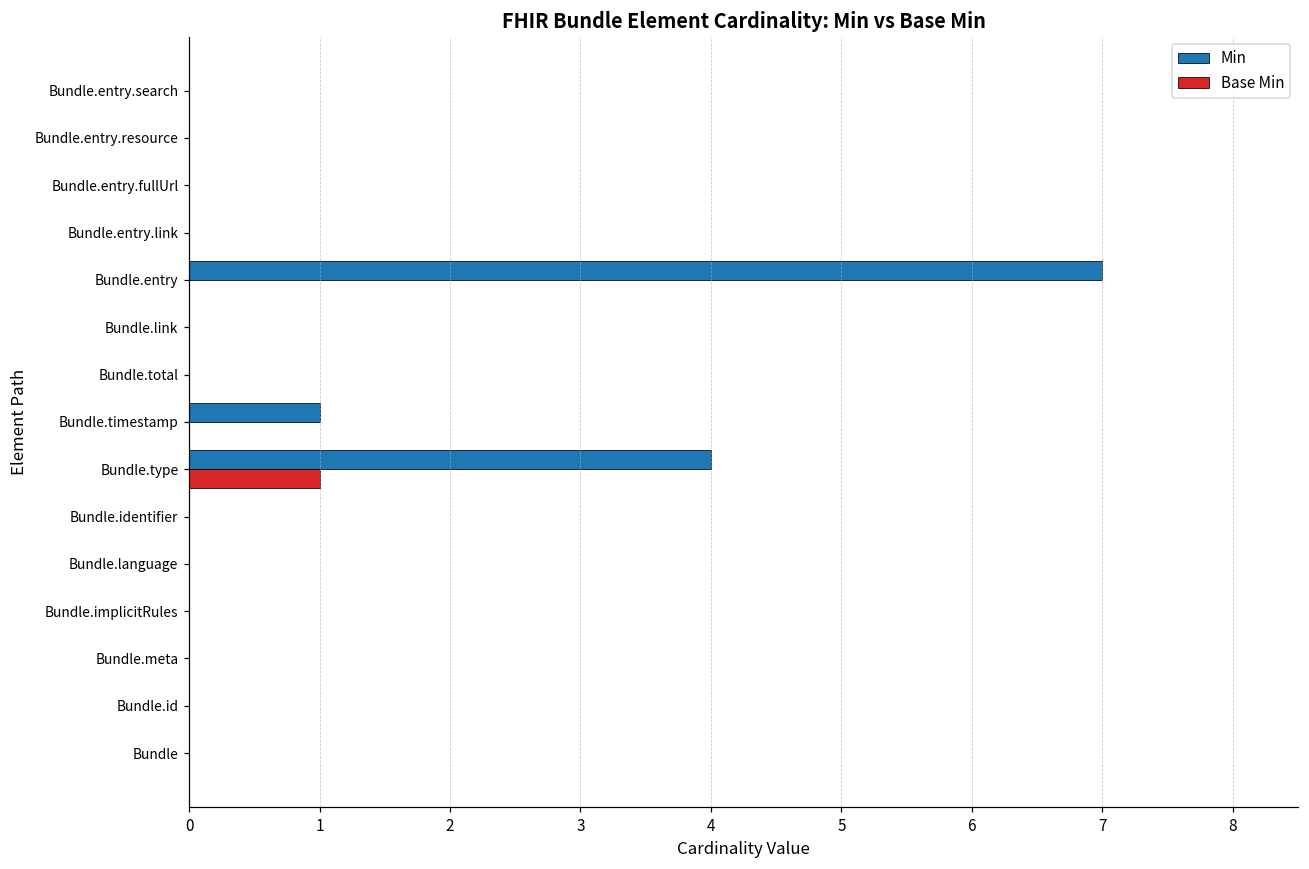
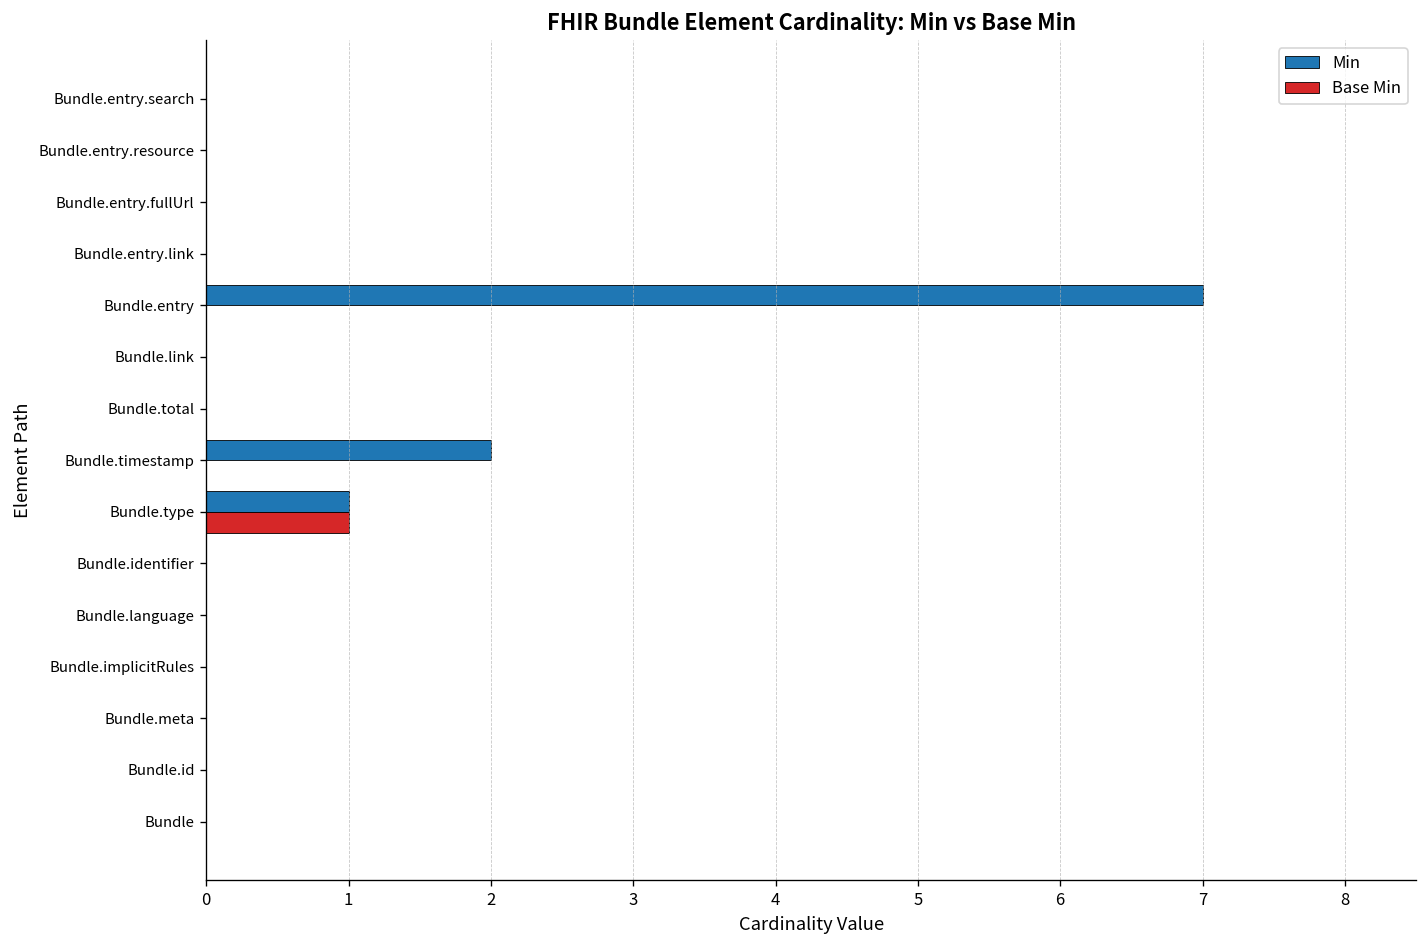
  {
    "Min": {
      "Bundle.entry.search": 0,
      "Bundle.entry.resource": 0,
      "Bundle.entry.fullUrl": 0,
      "Bundle.entry.link": 0,
      "Bundle.entry": 7,
      "Bundle.link": 0,
      "Bundle.total": 0,
-     "Bundle.timestamp": 1,
-     "Bundle.type": 4,
+     "Bundle.timestamp": 2,
+     "Bundle.type": 1,
      "Bundle.identifier": 0,
      "Bundle.language": 0,
      "Bundle.implicitRules": 0,
      "Bundle.meta": 0,
      "Bundle.id": 0,
      "Bundle": 0
    },
    "Base Min": {
      "Bundle.entry.search": 0,
      "Bundle.entry.resource": 0,
      "Bundle.entry.fullUrl": 0,
      "Bundle.entry.link": 0,
      "Bundle.entry": 0,
      "Bundle.link": 0,
      "Bundle.total": 0,
      "Bundle.timestamp": 0,
      "Bundle.type": 1,
      "Bundle.identifier": 0,
      "Bundle.language": 0,
      "Bundle.implicitRules": 0,
      "Bundle.meta": 0,
      "Bundle.id": 0,
      "Bundle": 0
    }
  }
